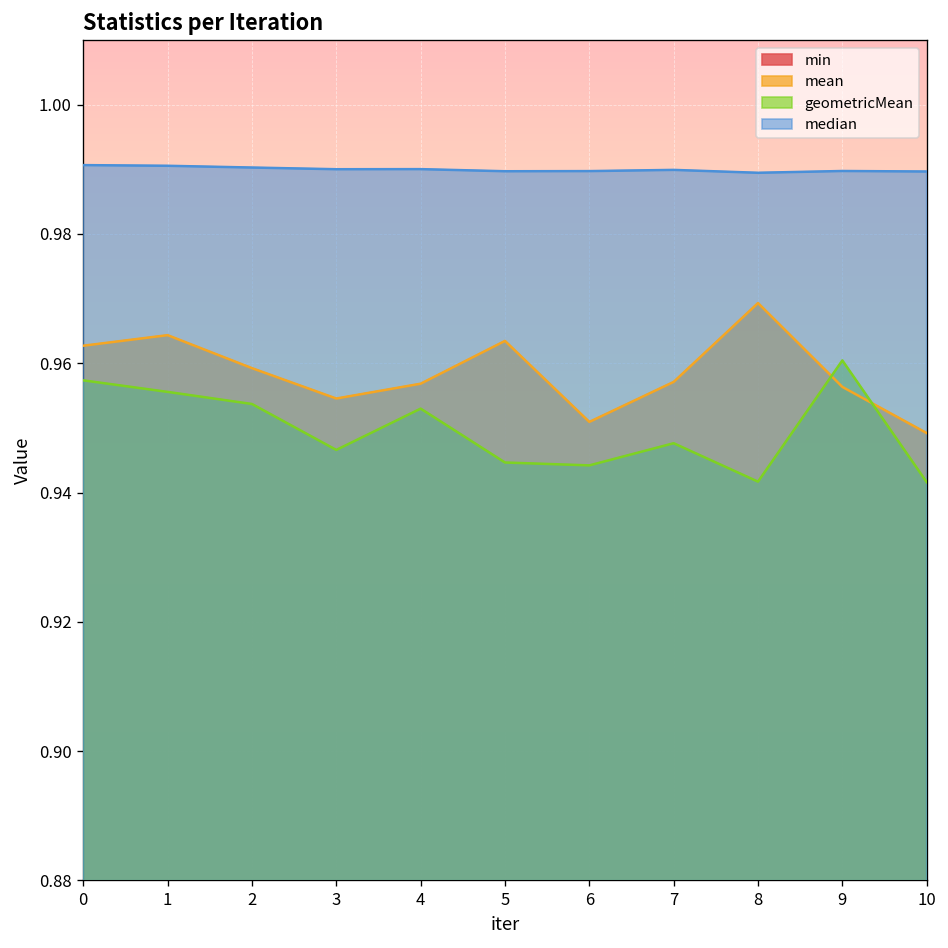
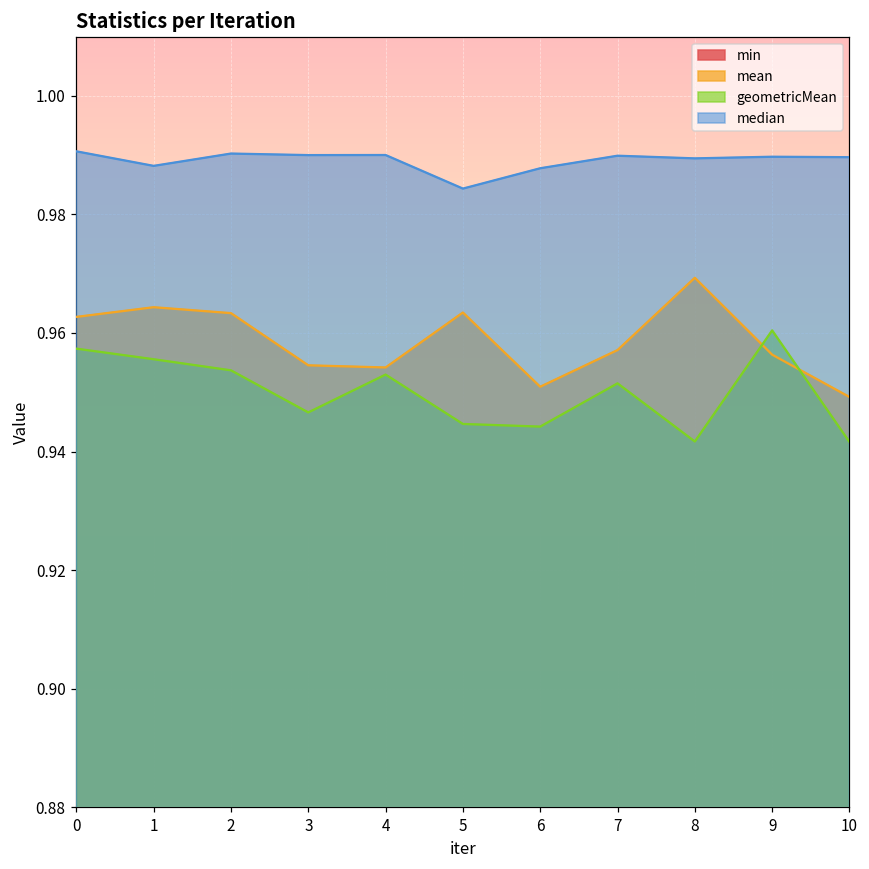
  {
    "mean": {
      "0": 0.963,
      "1": 0.964,
-     "2": 0.959,
+     "2": 0.963,
      "3": 0.955,
-     "4": 0.957,
+     "4": 0.954,
      "5": 0.963,
      "6": 0.951,
      "7": 0.957,
      "8": 0.969,
      "9": 0.956,
      "10": 0.949
    },
    "geometricMean": {
      "0": 0.957,
      "1": 0.956,
      "2": 0.954,
      "3": 0.947,
      "4": 0.953,
      "5": 0.945,
      "6": 0.944,
-     "7": 0.948,
+     "7": 0.952,
      "8": 0.942,
      "9": 0.960,
      "10": 0.942
    },
    "median": {
      "0": 0.991,
-     "1": 0.991,
+     "1": 0.988,
      "2": 0.990,
      "3": 0.990,
      "4": 0.990,
-     "5": 0.990,
-     "6": 0.990,
+     "5": 0.984,
+     "6": 0.988,
      "7": 0.990,
      "8": 0.989,
      "9": 0.990,
      "10": 0.990
    }
  }
